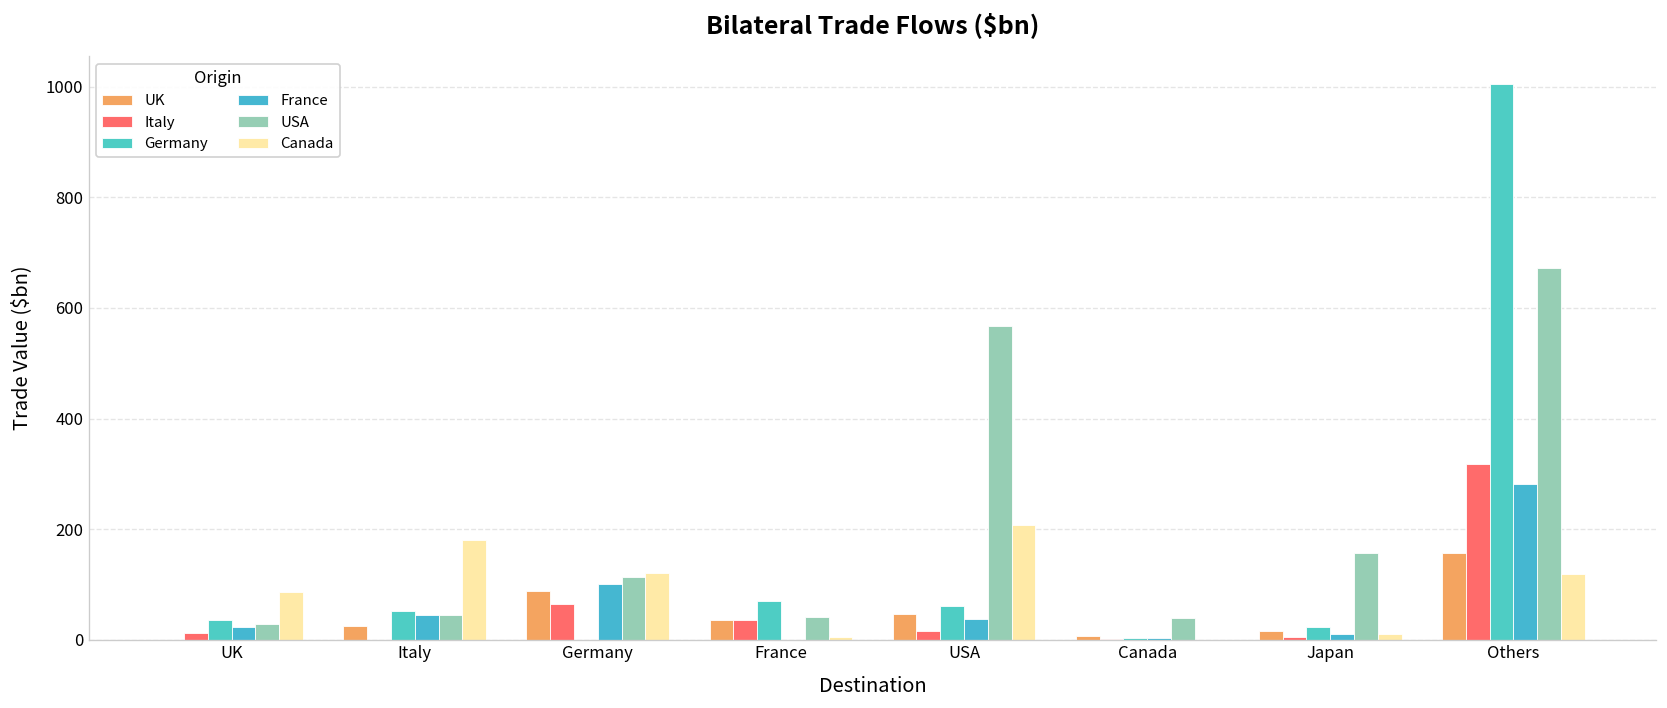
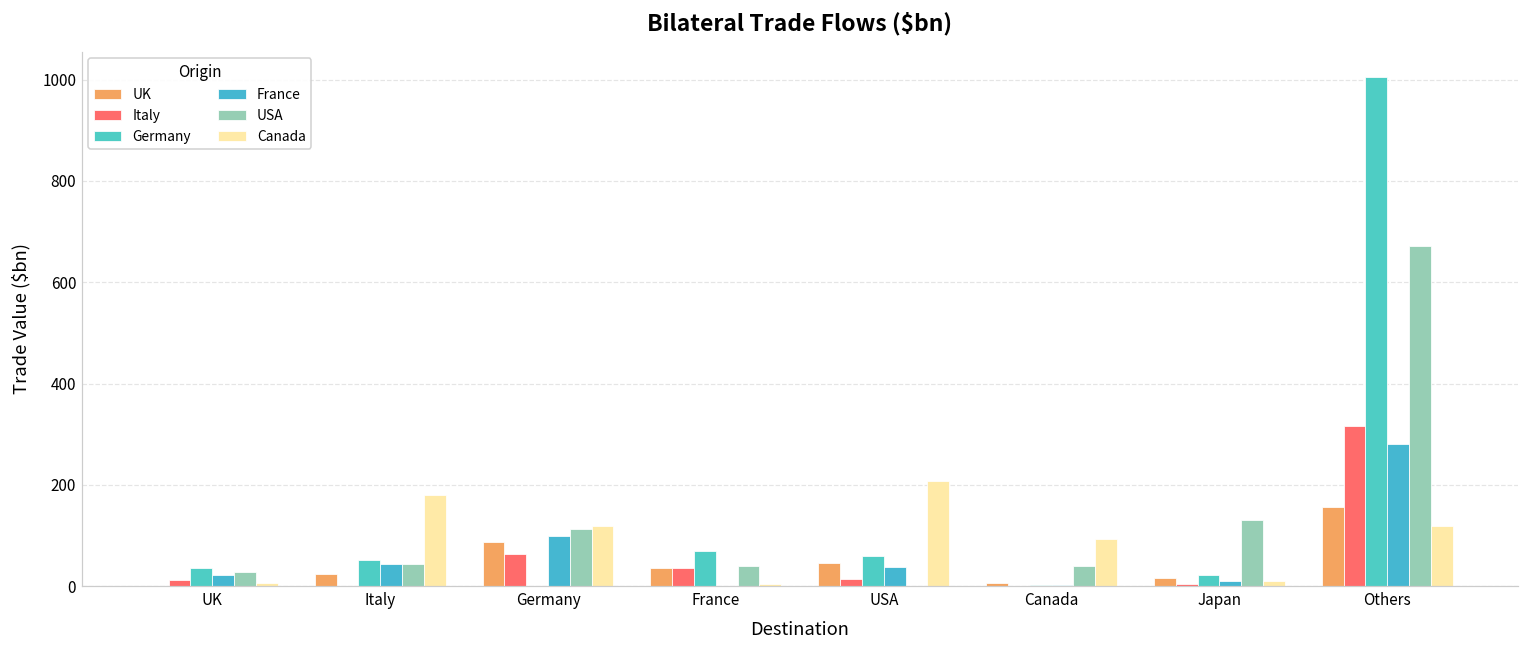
  {
    "USA": {
      "UK": 30,
      "Italy": 40,
      "Germany": 110,
      "France": 40,
-     "USA": 570,
+     "USA": 0,
      "Canada": 40,
-     "Japan": 160,
+     "Japan": 130,
      "Others": 670
    },
    "Canada": {
-     "UK": 90,
+     "UK": 10,
      "Italy": 180,
      "Germany": 120,
      "USA": 210,
-     "Canada": 0,
+     "Canada": 90,
      "Japan": 10,
      "Others": 120
    }
  }
